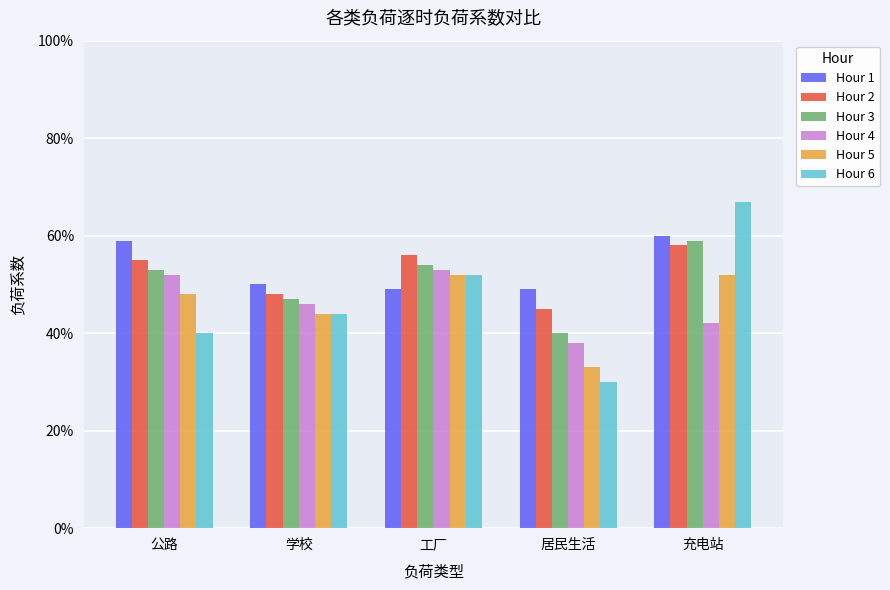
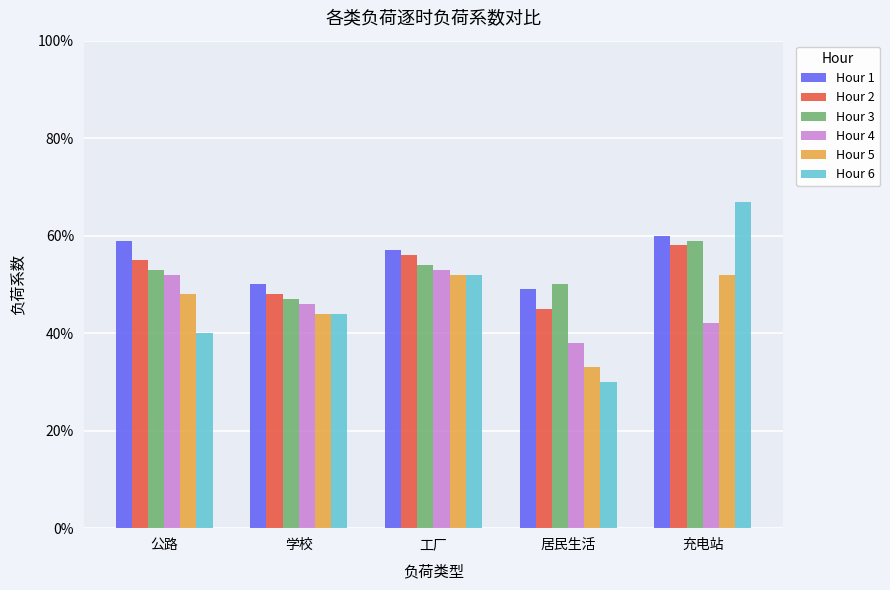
  {
    "Hour 1": {
      "公路": "59%",
      "学校": "50%",
-     "工厂": "49%",
+     "工厂": "57%",
      "居民生活": "49%",
      "充电站": "60%"
    },
    "Hour 2": {
      "公路": "55%",
      "学校": "48%",
      "工厂": "56%",
      "居民生活": "45%",
      "充电站": "58%"
    },
    "Hour 3": {
      "公路": "53%",
      "学校": "47%",
      "工厂": "54%",
-     "居民生活": "40%",
+     "居民生活": "50%",
      "充电站": "59%"
    },
    "Hour 4": {
      "公路": "52%",
      "学校": "46%",
      "工厂": "53%",
      "居民生活": "38%",
      "充电站": "42%"
    },
    "Hour 5": {
      "公路": "48%",
      "学校": "44%",
      "工厂": "52%",
      "居民生活": "33%",
      "充电站": "52%"
    },
    "Hour 6": {
      "公路": "40%",
      "学校": "44%",
      "工厂": "52%",
      "居民生活": "30%",
      "充电站": "67%"
    }
  }
